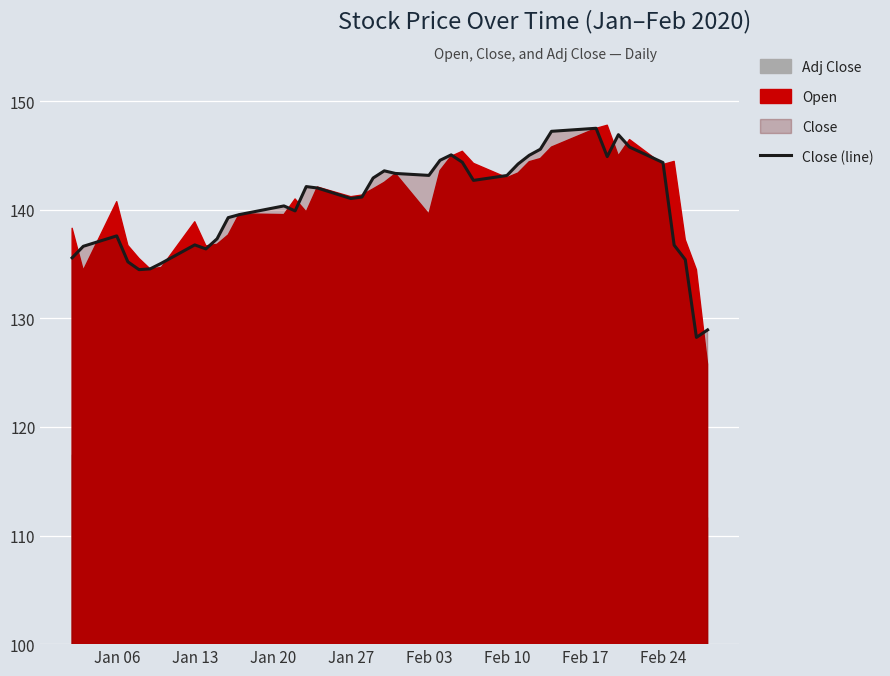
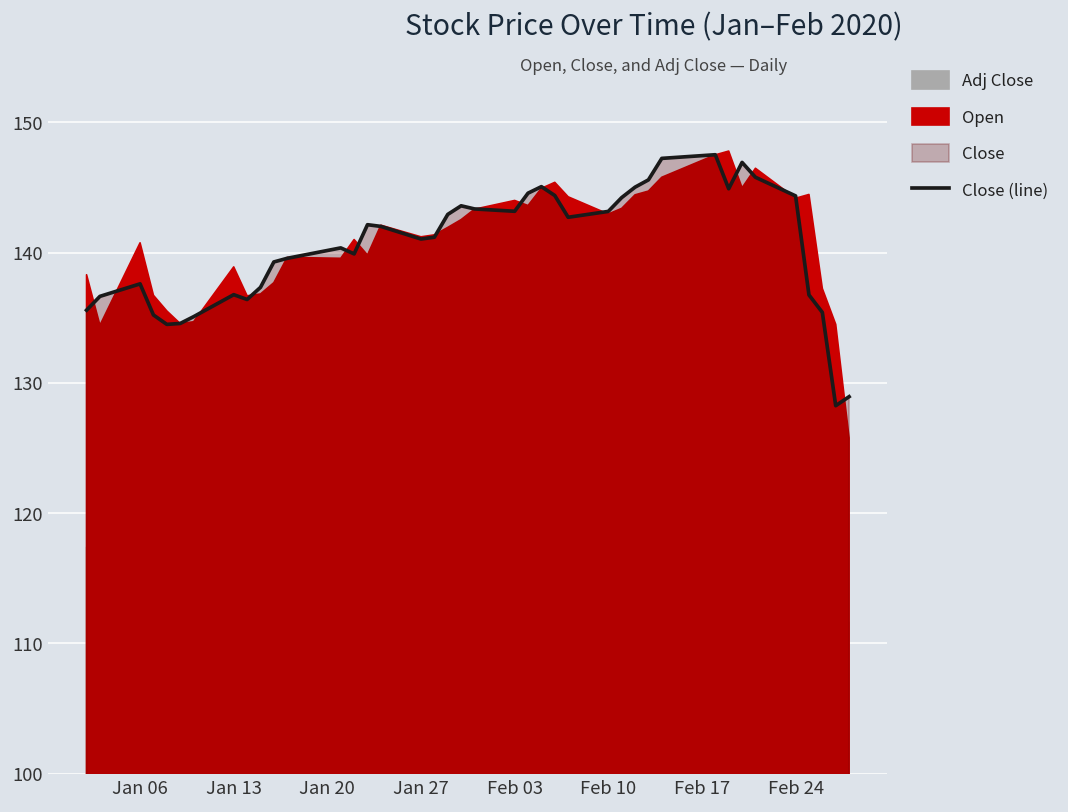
  {
    "Open": {
      "Jan 06": 140.8,
      "Jan 13": 138.9,
-     "Feb 03": 139.6
+     "Feb 03": 144.0
    }
  }
